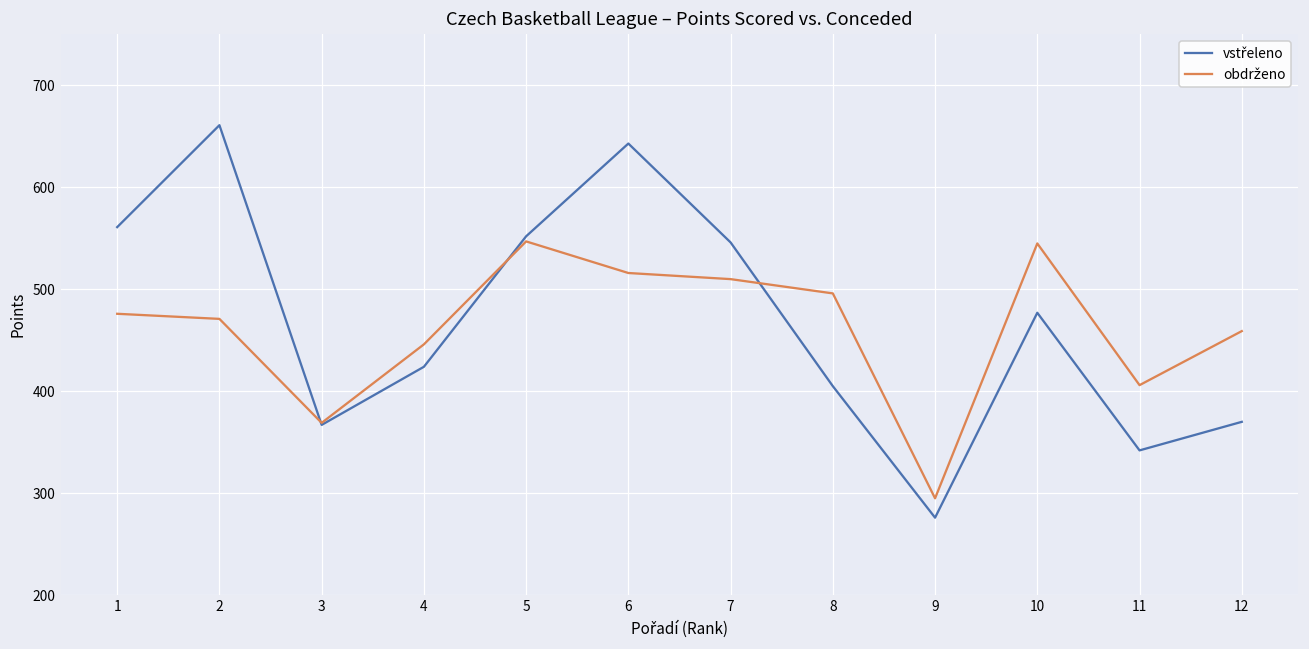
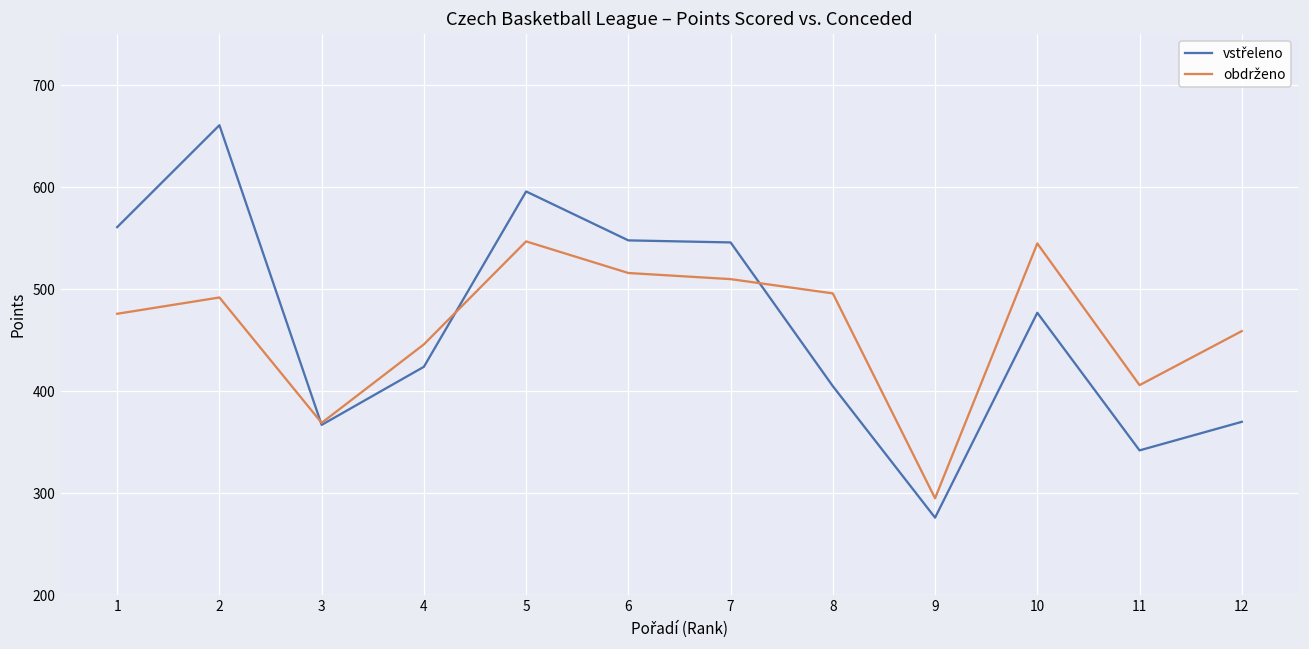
  {
    "vstřeleno": {
      "1": 560,
      "2": 660,
      "4": 420,
-     "5": 550,
-     "6": 640,
+     "5": 600,
+     "6": 550,
      "7": 550,
      "8": 410,
      "9": 280,
      "10": 480,
      "11": 340,
      "12": 370
    },
    "obdrženo": {
      "1": 480,
-     "2": 470,
+     "2": 490,
      "4": 450,
      "5": 550,
      "6": 520,
      "7": 510,
      "8": 500,
      "9": 300,
      "10": 550,
      "11": 410,
      "12": 460
    }
  }
